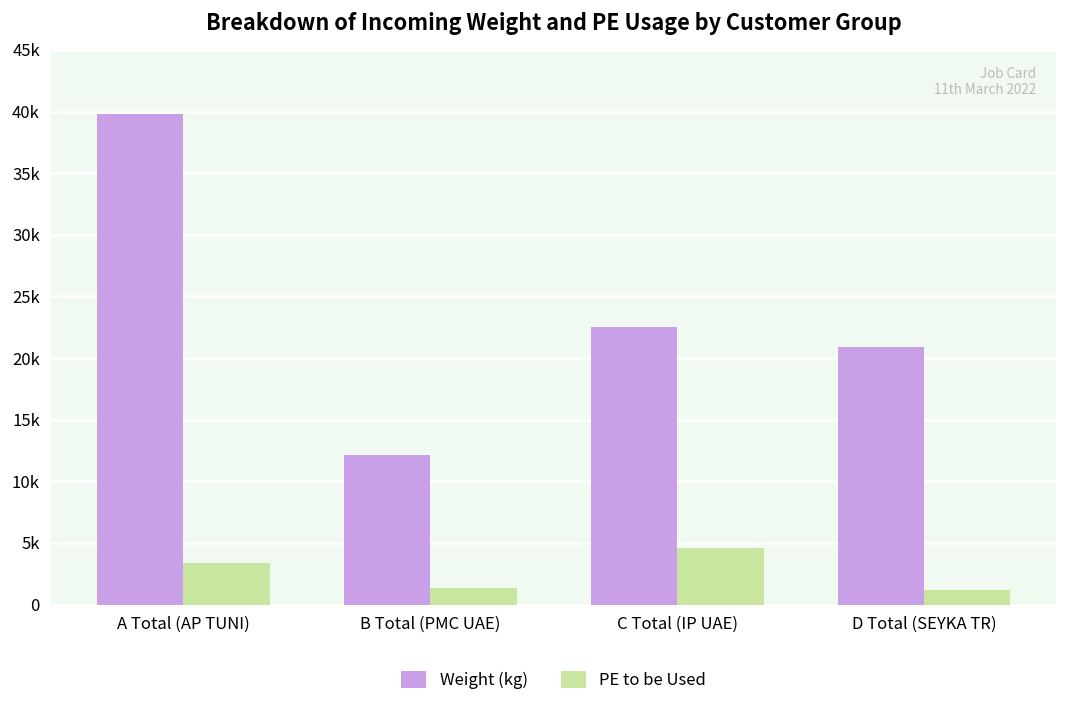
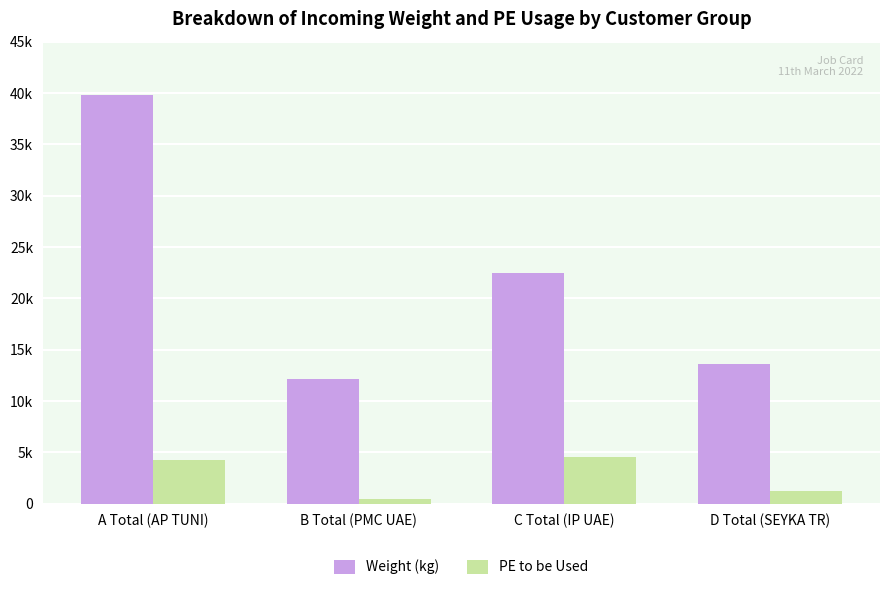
  {
    "Weight (kg)": {
      "A Total (AP TUNI)": 39800,
      "B Total (PMC UAE)": 12200,
      "C Total (IP UAE)": 22500,
-     "D Total (SEYKA TR)": 20900
+     "D Total (SEYKA TR)": 13600
    },
    "PE to be Used": {
-     "A Total (AP TUNI)": 3400,
-     "B Total (PMC UAE)": 1400,
+     "A Total (AP TUNI)": 4200,
+     "B Total (PMC UAE)": 500,
      "C Total (IP UAE)": 4600,
      "D Total (SEYKA TR)": 1200
    }
  }
